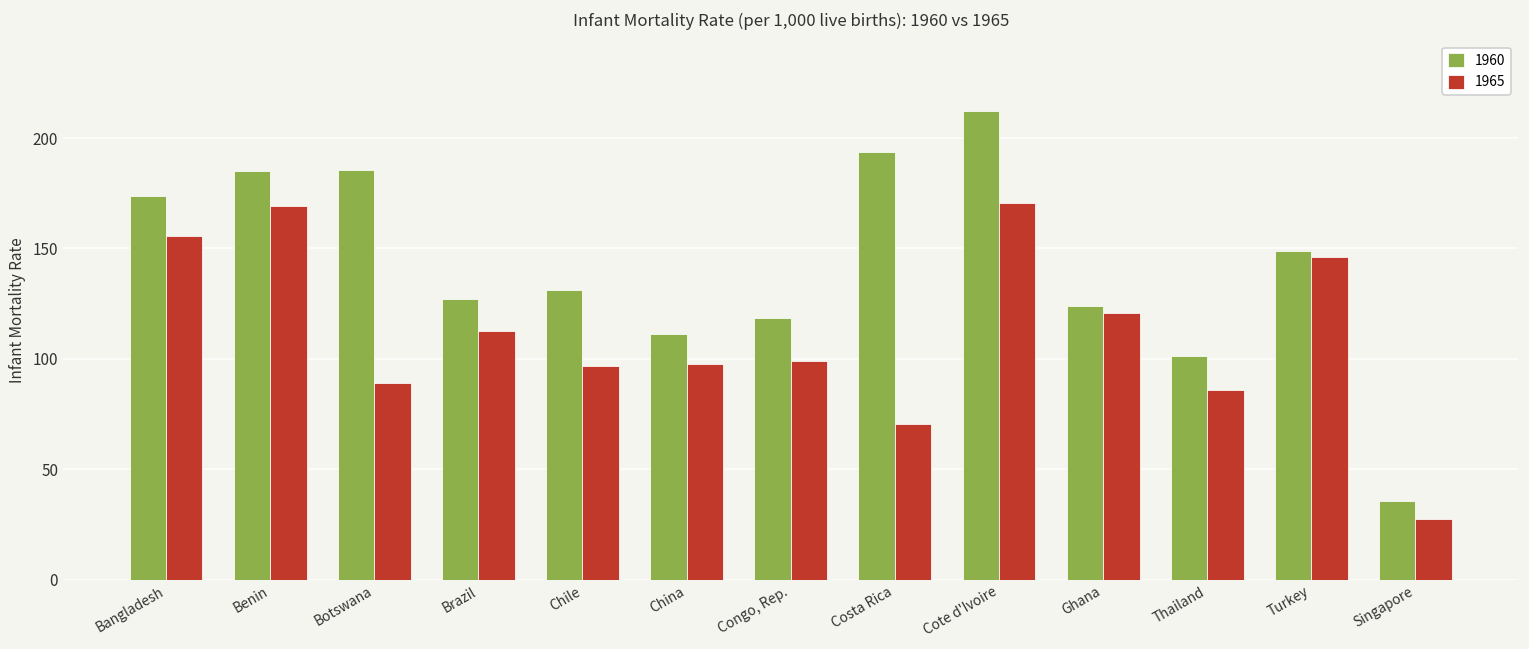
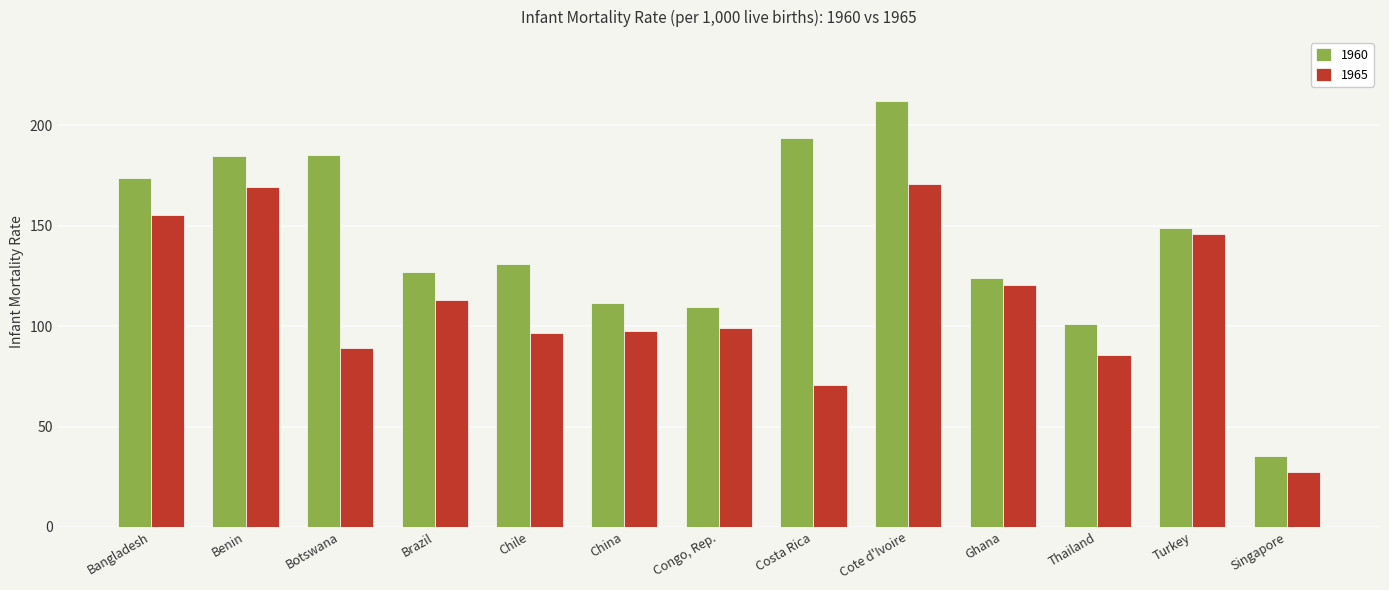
  {
    "1960": {
      "Bangladesh": 174,
      "Benin": 185,
      "Botswana": 185,
      "Brazil": 127,
      "Chile": 131,
      "China": 111,
-     "Congo, Rep.": 118,
+     "Congo, Rep.": 110,
      "Costa Rica": 194,
      "Cote d'Ivoire": 212,
      "Ghana": 124,
      "Thailand": 101,
      "Turkey": 149,
      "Singapore": 35
    },
    "1965": {
      "Bangladesh": 156,
      "Benin": 169,
      "Botswana": 89,
      "Brazil": 113,
      "Chile": 97,
      "China": 98,
      "Congo, Rep.": 99,
      "Costa Rica": 71,
      "Cote d'Ivoire": 171,
      "Ghana": 121,
      "Thailand": 86,
      "Turkey": 146,
      "Singapore": 27
    }
  }
